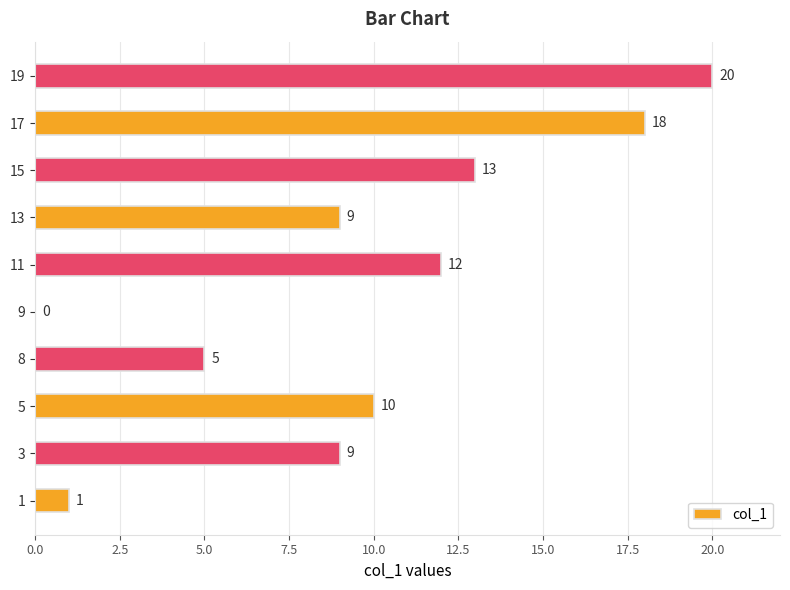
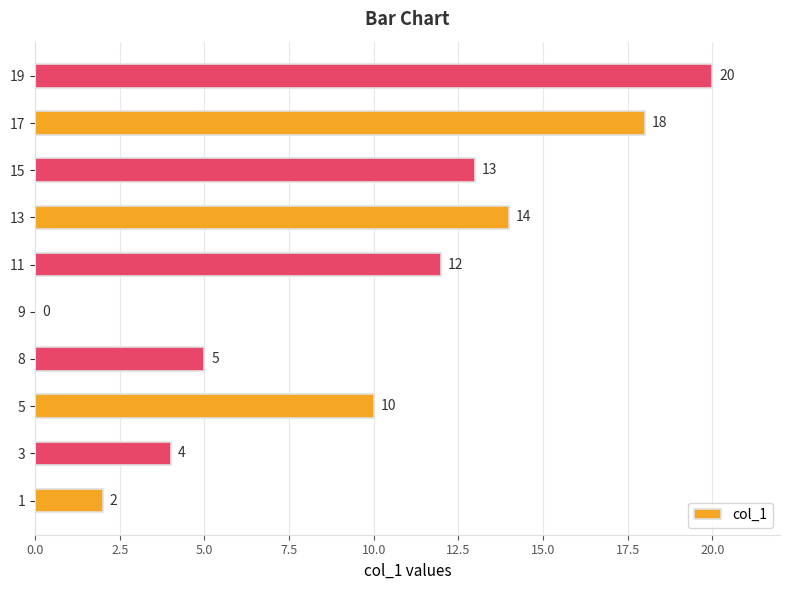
  {
    "19": 20,
    "17": 18,
    "15": 13,
-   "13": 9,
+   "13": 14,
    "11": 12,
    "9": 0,
    "8": 5,
    "5": 10,
-   "3": 9,
-   "1": 1
+   "3": 4,
+   "1": 2
  }
